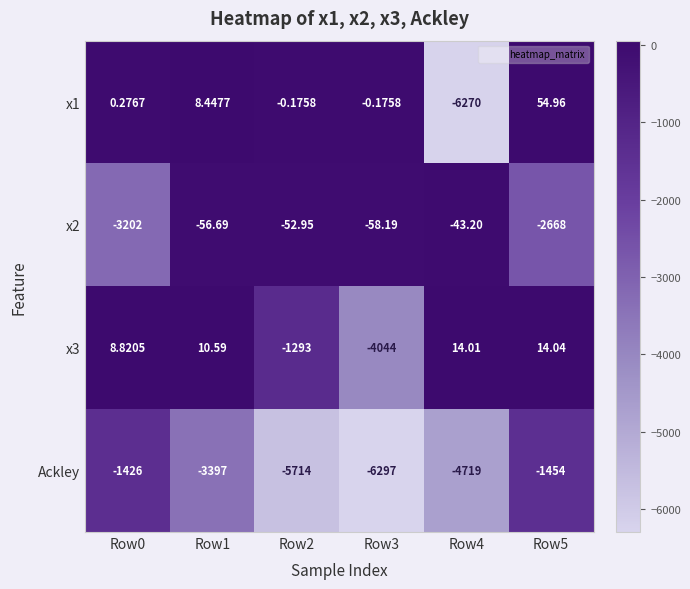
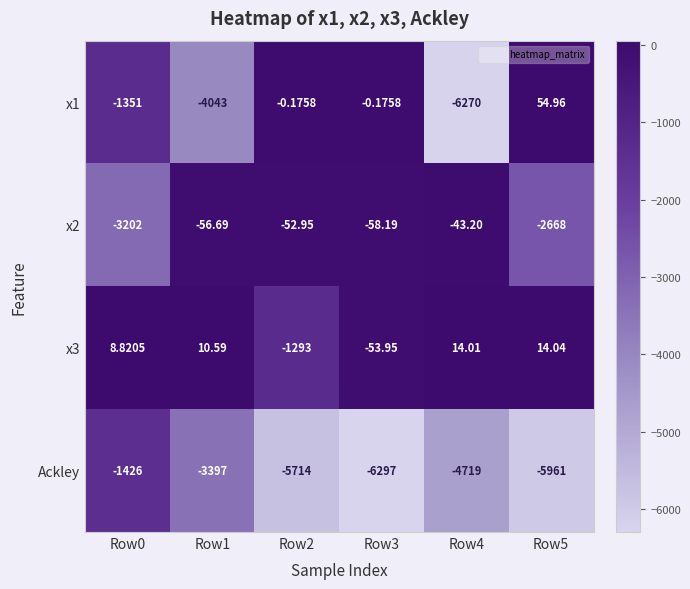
  {
    "x1": {
-     "Row0": 0.2767,
-     "Row1": 8.4477,
+     "Row0": -1351,
+     "Row1": -4043,
      "Row2": -0.1758,
      "Row3": -0.1758,
      "Row4": -6270,
      "Row5": 54.96
    },
    "x2": {
      "Row0": -3202,
      "Row1": -56.69,
      "Row2": -52.95,
      "Row3": -58.19,
      "Row4": -43.20,
      "Row5": -2668
    },
    "x3": {
      "Row0": 8.8205,
      "Row1": 10.59,
      "Row2": -1293,
-     "Row3": -4044,
+     "Row3": -53.95,
      "Row4": 14.01,
      "Row5": 14.04
    },
    "Ackley": {
      "Row0": -1426,
      "Row1": -3397,
      "Row2": -5714,
      "Row3": -6297,
      "Row4": -4719,
-     "Row5": -1454
+     "Row5": -5961
    }
  }
